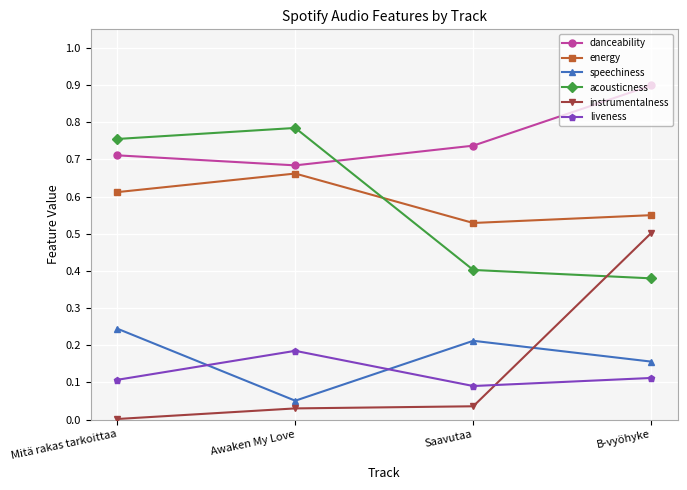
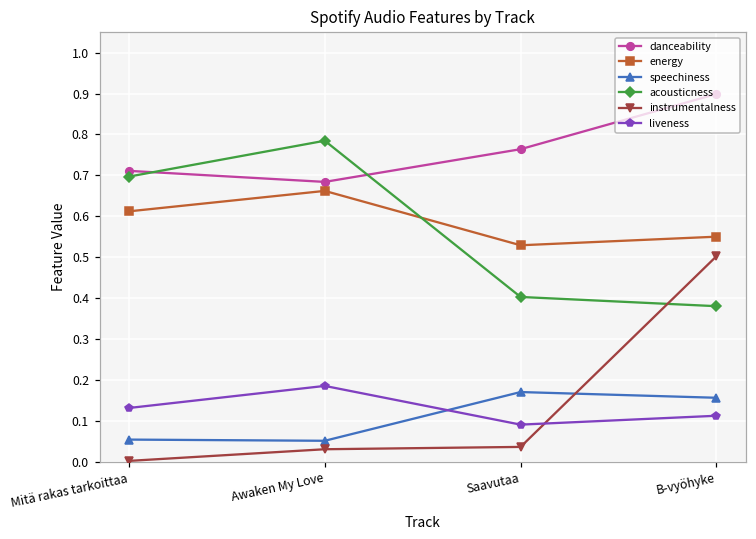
  {
    "danceability": {
      "Mitä rakas tarkoittaa": 0.71,
      "Awaken My Love": 0.68,
-     "Saavutaa": 0.74
+     "Saavutaa": 0.76
    },
    "speechiness": {
-     "Mitä rakas tarkoittaa": 0.24,
+     "Mitä rakas tarkoittaa": 0.05,
      "Awaken My Love": 0.05,
-     "Saavutaa": 0.21,
+     "Saavutaa": 0.17,
      "B-vyöhyke": 0.16
    },
    "acousticness": {
-     "Mitä rakas tarkoittaa": 0.76,
+     "Mitä rakas tarkoittaa": 0.70,
      "Awaken My Love": 0.78,
      "Saavutaa": 0.40,
      "B-vyöhyke": 0.38
    },
    "liveness": {
-     "Mitä rakas tarkoittaa": 0.11,
+     "Mitä rakas tarkoittaa": 0.13,
      "Awaken My Love": 0.19,
      "Saavutaa": 0.09,
      "B-vyöhyke": 0.11
    }
  }
